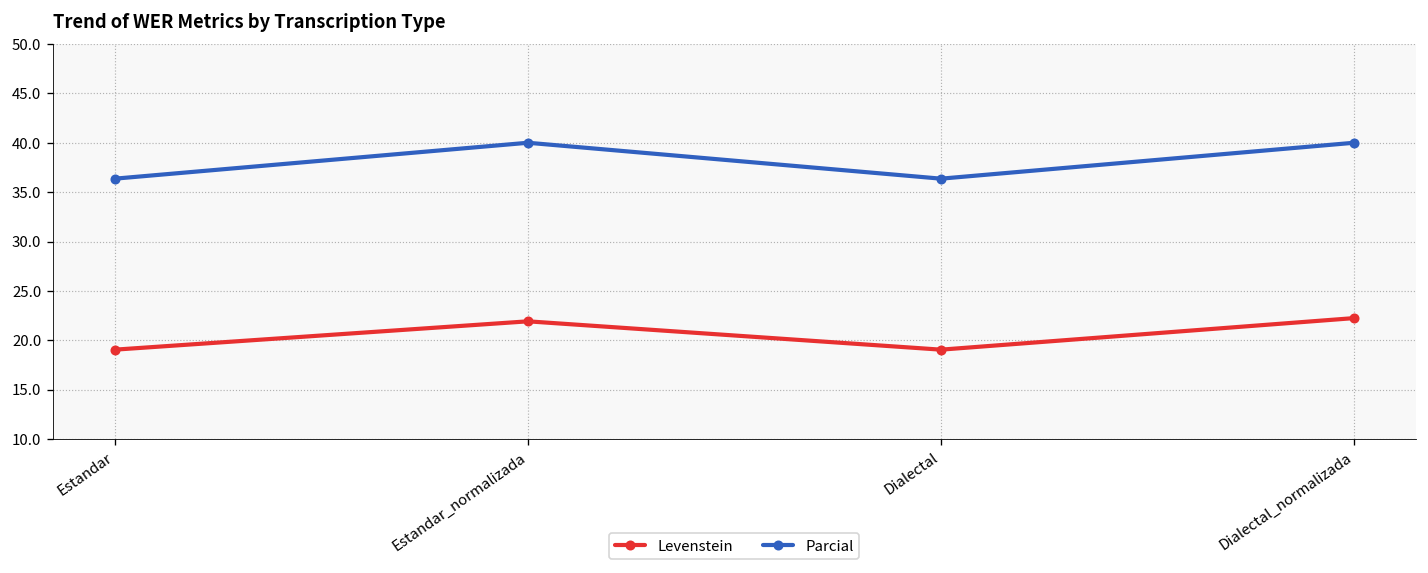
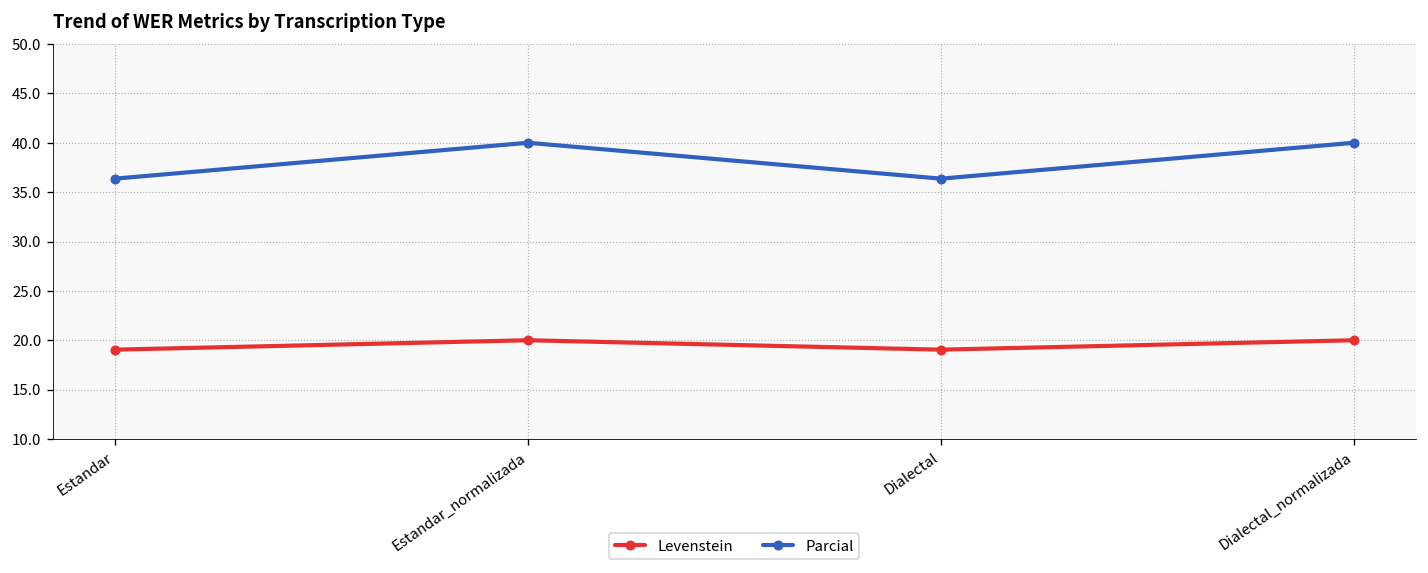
  {
    "Levenstein": {
      "Estandar": 19,
-     "Estandar_normalizada": 22,
+     "Estandar_normalizada": 20,
      "Dialectal": 19,
-     "Dialectal_normalizada": 22
+     "Dialectal_normalizada": 20
    },
    "Parcial": {
      "Estandar": 36,
      "Estandar_normalizada": 40,
      "Dialectal": 36,
      "Dialectal_normalizada": 40
    }
  }
